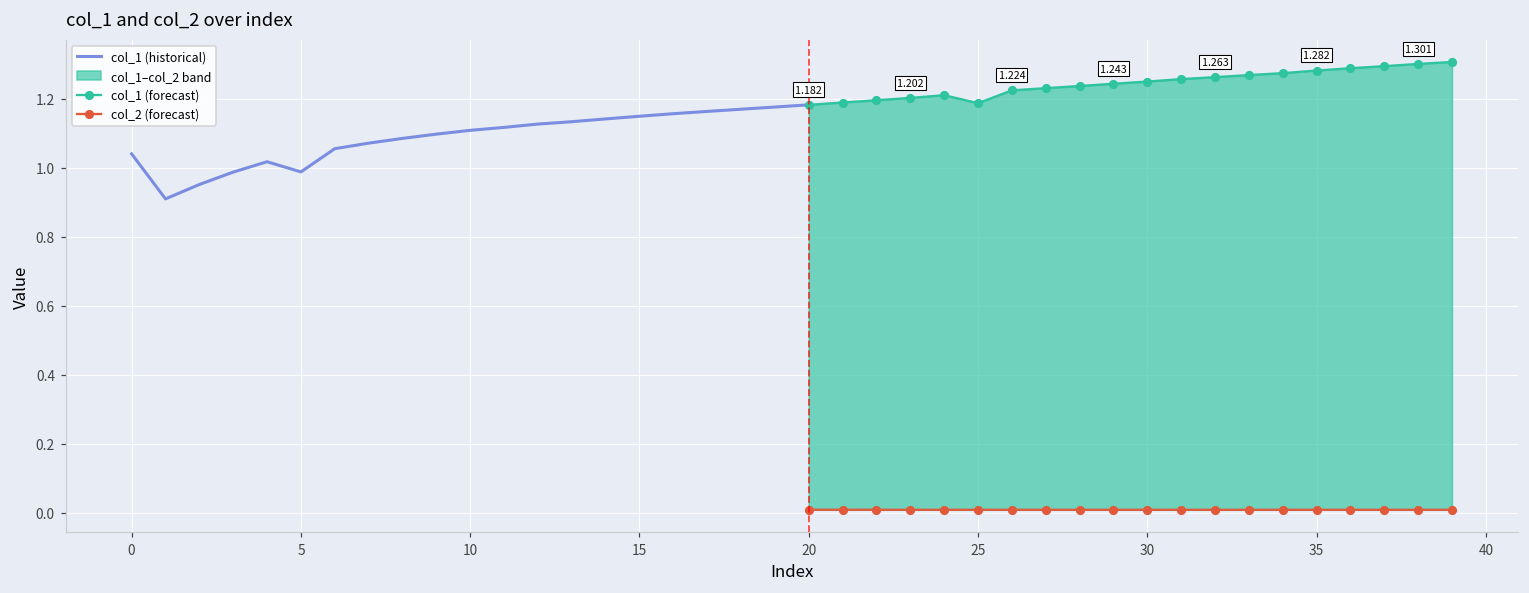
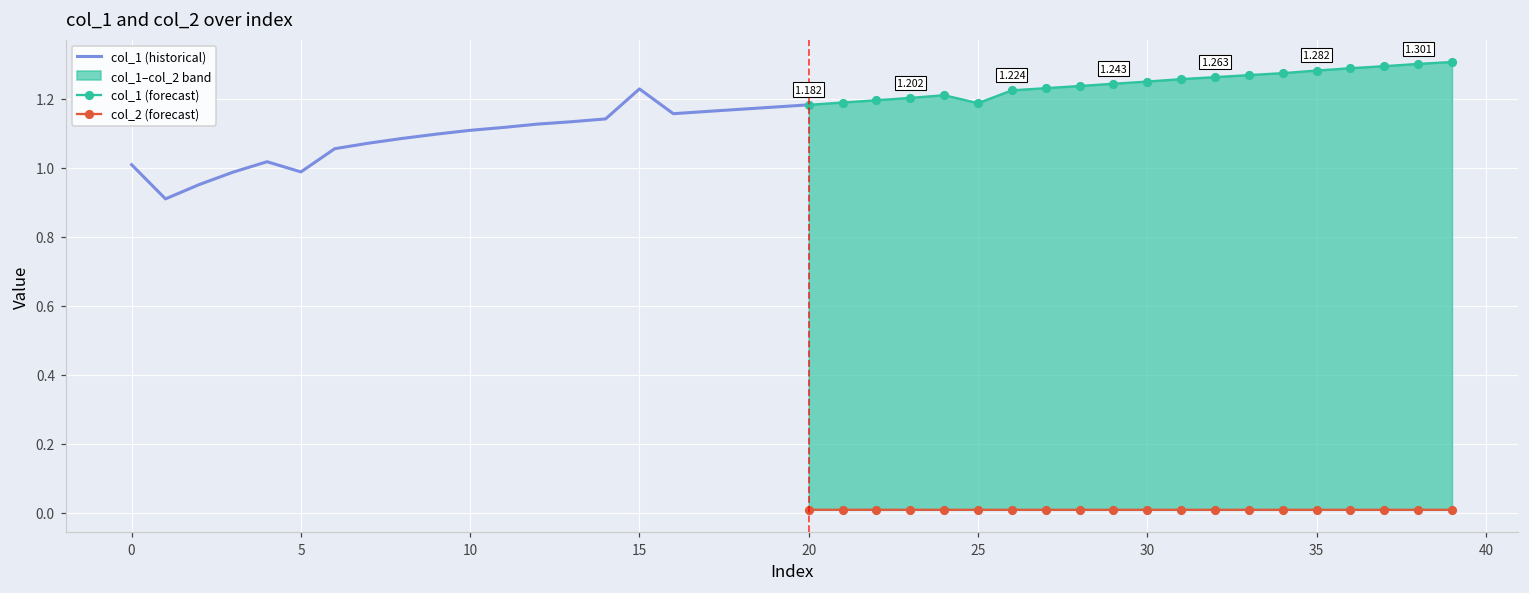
  {
    "col_1 (historical)": {
-     "0": 1.04,
+     "0": 1.01,
      "5": 0.99,
      "10": 1.11,
-     "15": 1.15
+     "15": 1.23
    },
    "col_1–col_2 band": {
      "25": 1.19,
      "30": 1.25
    },
    "col_2 (forecast)": {
      "20": 0.01,
      "25": 0.01,
      "30": 0.01,
      "35": 0.01
    }
  }
